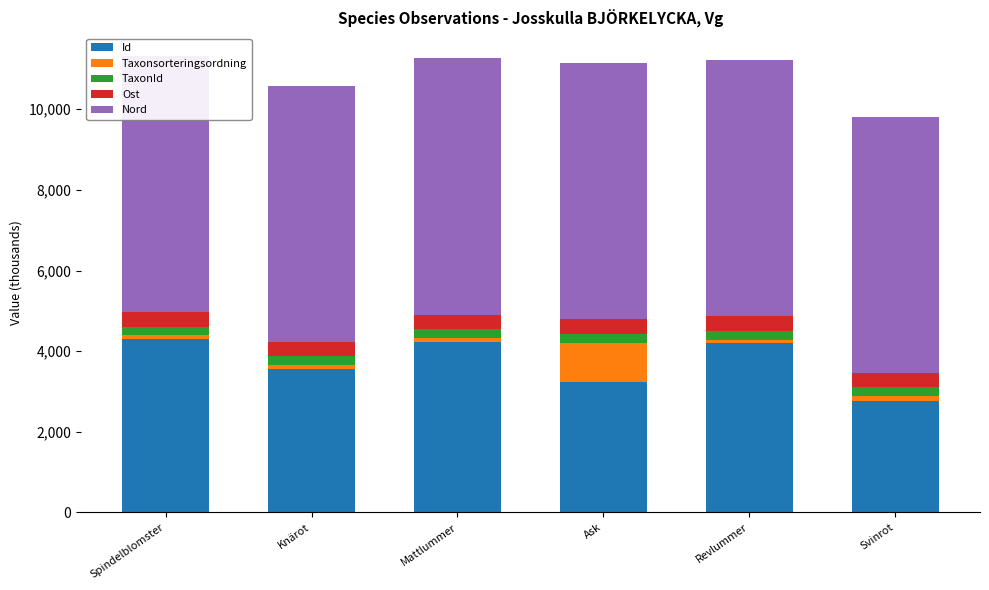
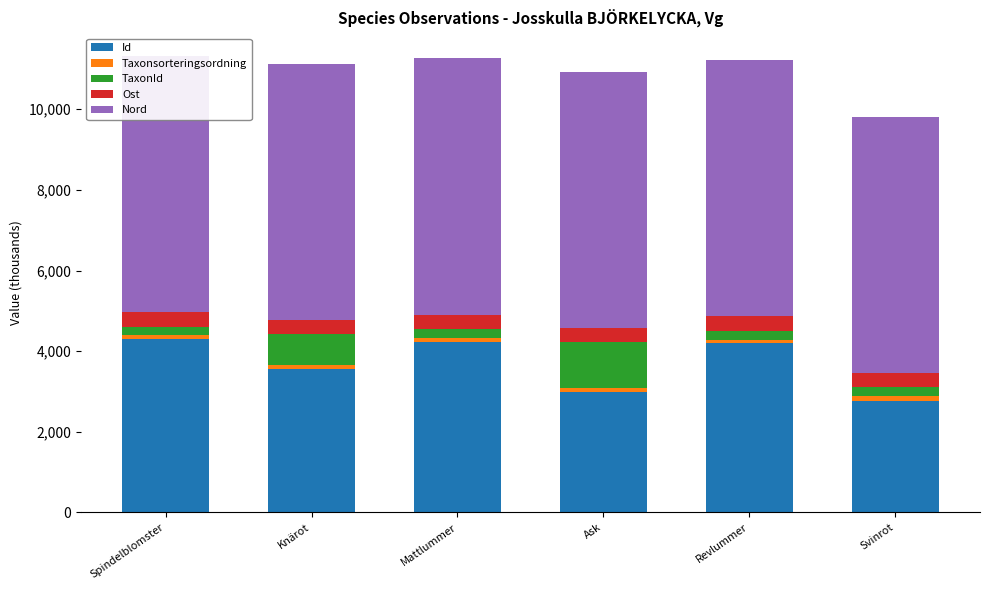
  {
    "Id": {
      "Spindelblomster": "4,300",
      "Knärot": "3,600",
      "Mattlummer": "4,200",
-     "Ask": "3,200",
+     "Ask": "3,000",
      "Revlummer": "4,200",
      "Svinrot": "2,800"
    },
    "Taxonsorteringsordning": {
      "Spindelblomster": "100",
      "Knärot": "100",
      "Mattlummer": "100",
-     "Ask": "1,000",
+     "Ask": "100",
      "Revlummer": "100",
      "Svinrot": "100"
    },
    "TaxonId": {
      "Spindelblomster": "200",
-     "Knärot": "200",
+     "Knärot": "800",
      "Mattlummer": "200",
-     "Ask": "200",
+     "Ask": "1,100",
      "Revlummer": "200",
      "Svinrot": "200"
    },
    "Ost": {
      "Spindelblomster": "400",
      "Knärot": "400",
      "Mattlummer": "400",
      "Ask": "400",
      "Revlummer": "400",
      "Svinrot": "400"
    },
    "Nord": {
      "Knärot": "6,400",
      "Mattlummer": "6,400",
      "Ask": "6,400",
      "Revlummer": "6,400",
      "Svinrot": "6,400"
    }
  }
